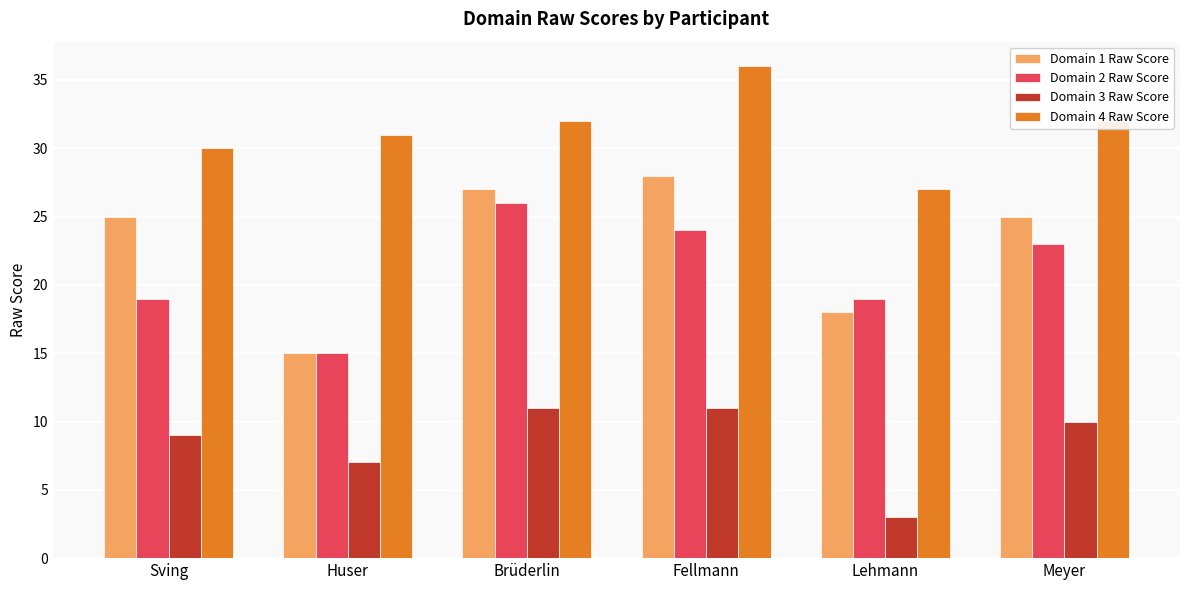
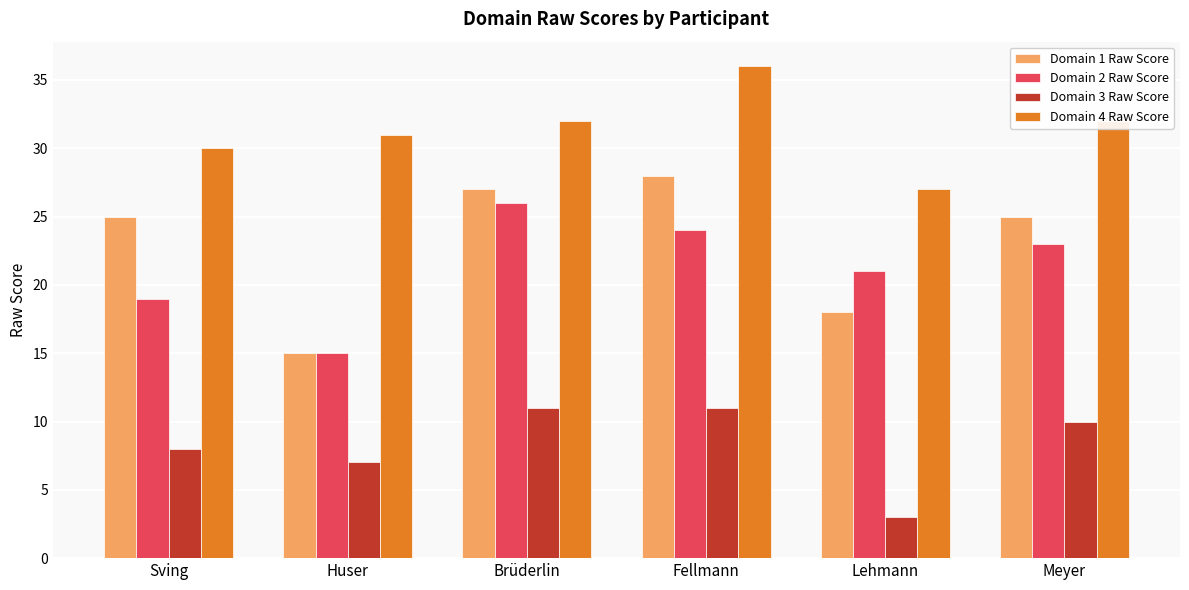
  {
    "Domain 1 Raw Score": {
      "Sving": 25,
      "Huser": 15,
      "Brüderlin": 27,
      "Fellmann": 28,
      "Lehmann": 18,
      "Meyer": 25
    },
    "Domain 2 Raw Score": {
      "Sving": 19,
      "Huser": 15,
      "Brüderlin": 26,
      "Fellmann": 24,
-     "Lehmann": 19,
+     "Lehmann": 21,
      "Meyer": 23
    },
    "Domain 3 Raw Score": {
-     "Sving": 9,
+     "Sving": 8,
      "Huser": 7,
      "Brüderlin": 11,
      "Fellmann": 11,
      "Lehmann": 3,
      "Meyer": 10
    },
    "Domain 4 Raw Score": {
      "Sving": 30,
      "Huser": 31,
      "Brüderlin": 32,
      "Fellmann": 36,
      "Lehmann": 27
    }
  }
